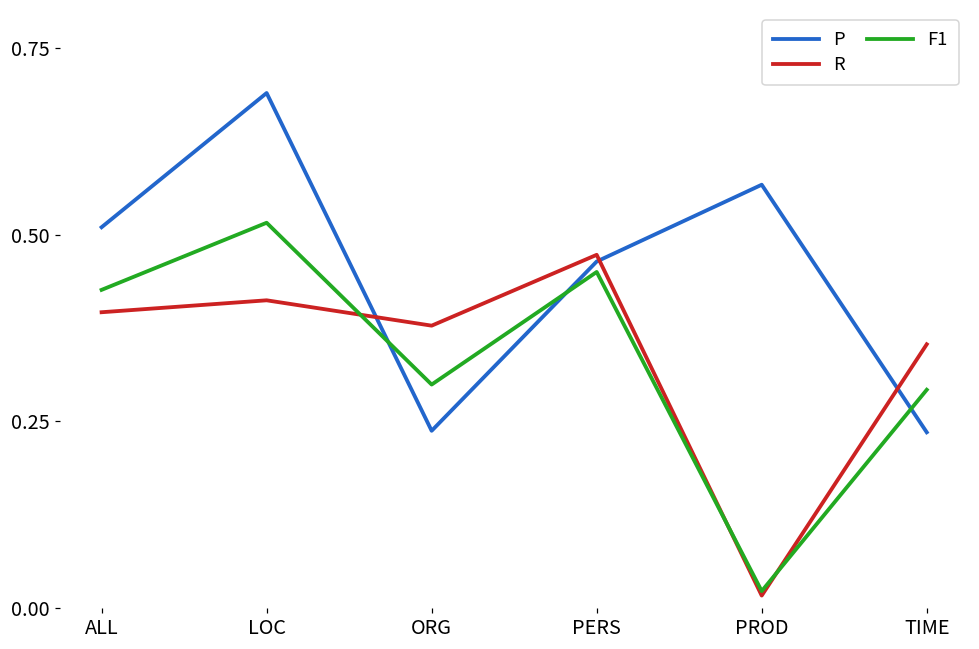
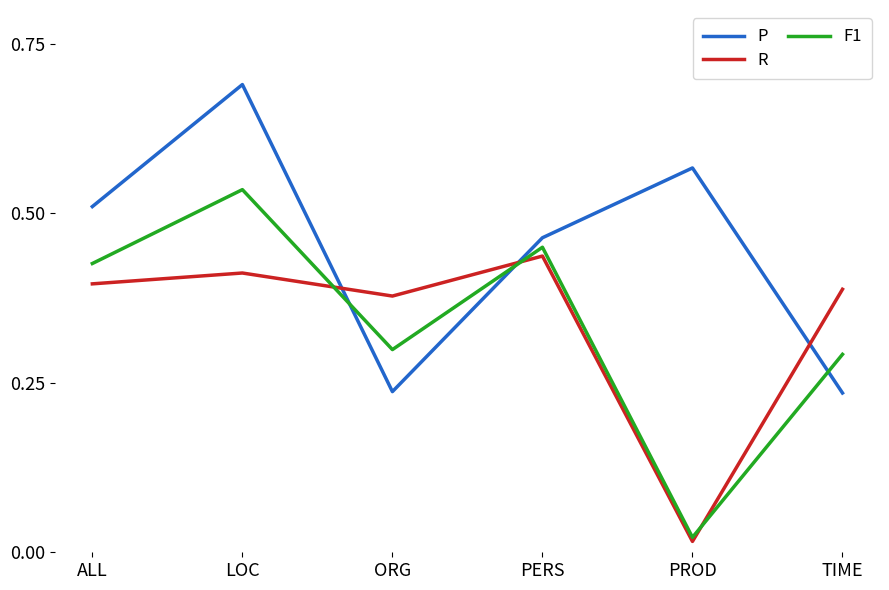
  {
    "P": {
      "ALL": 0.51,
      "LOC": 0.69,
      "ORG": 0.24,
      "PERS": 0.46,
      "PROD": 0.57,
      "TIME": 0.24
    },
    "R": {
      "ALL": 0.40,
      "LOC": 0.41,
      "ORG": 0.38,
-     "PERS": 0.47,
+     "PERS": 0.44,
      "PROD": 0.02,
-     "TIME": 0.35
+     "TIME": 0.39
    },
    "F1": {
      "ALL": 0.43,
-     "LOC": 0.52,
+     "LOC": 0.54,
      "ORG": 0.30,
      "PERS": 0.45,
      "PROD": 0.02,
      "TIME": 0.29
    }
  }
